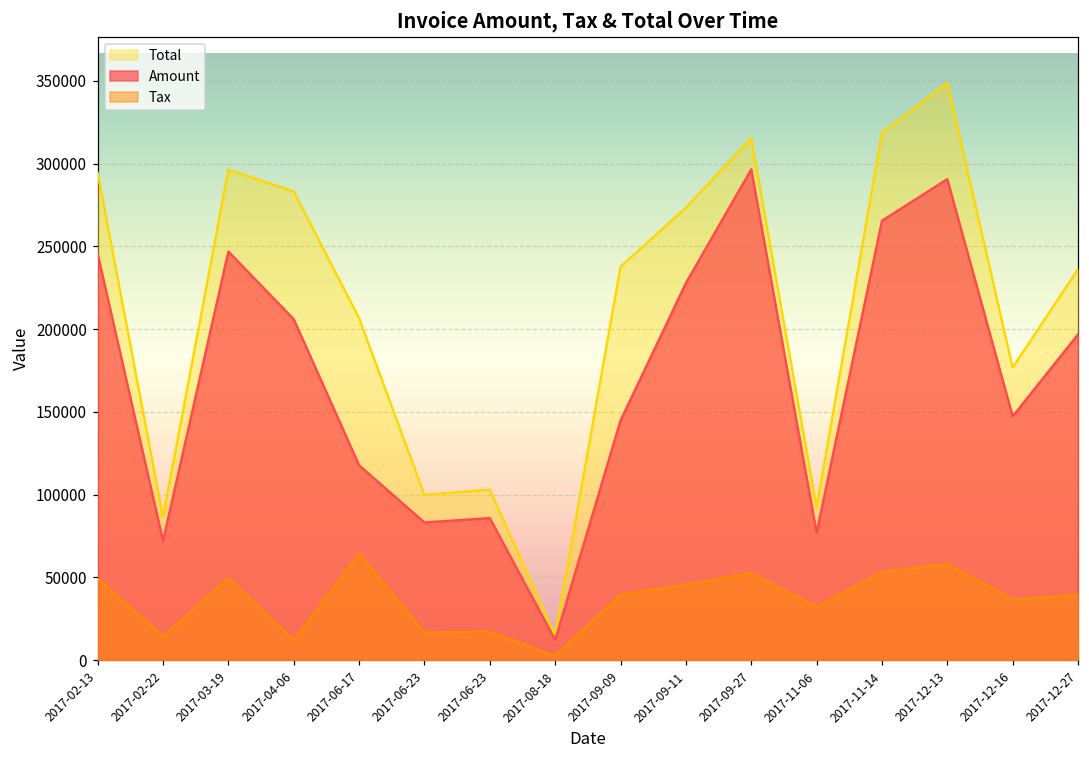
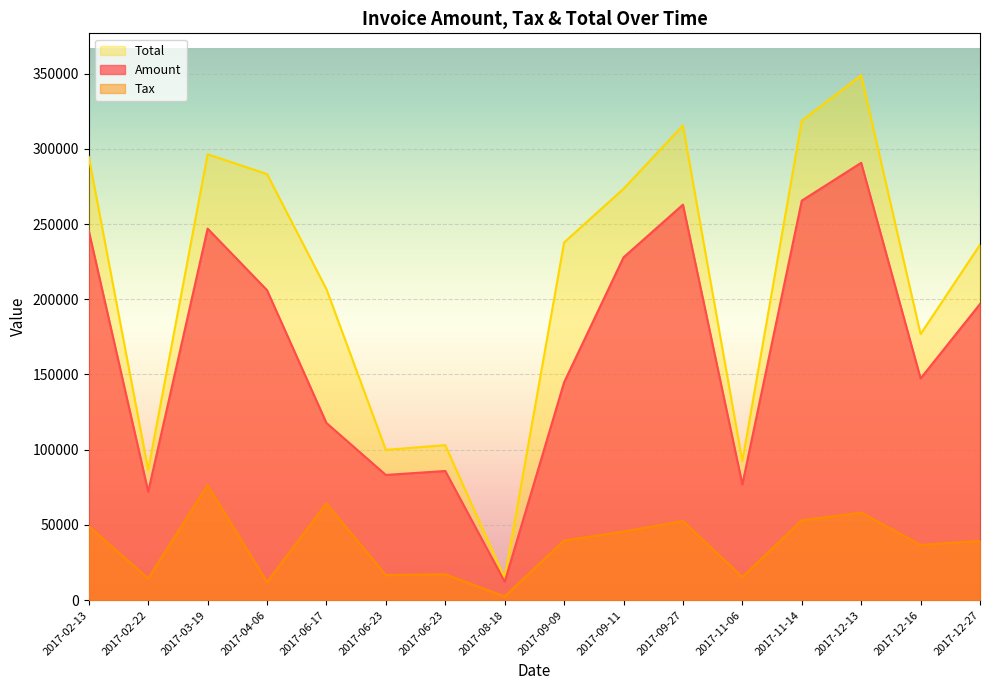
  {
    "Total": {
      "2017-02-13": 295000,
      "2017-02-22": 87000,
      "2017-03-19": 296000,
      "2017-04-06": 283000,
      "2017-06-17": 207000,
      "2017-08-18": 15000,
      "2017-09-09": 238000,
      "2017-09-11": 273000,
      "2017-09-27": 315000,
      "2017-11-06": 92000,
      "2017-11-14": 319000,
      "2017-12-13": 349000,
      "2017-12-16": 177000,
      "2017-12-27": 236000
    },
    "Amount": {
      "2017-02-13": 245000,
      "2017-02-22": 72000,
      "2017-03-19": 247000,
      "2017-04-06": 206000,
      "2017-06-17": 118000,
      "2017-08-18": 12000,
      "2017-09-09": 145000,
      "2017-09-11": 228000,
-     "2017-09-27": 297000,
+     "2017-09-27": 263000,
      "2017-11-06": 77000,
      "2017-11-14": 266000,
      "2017-12-13": 291000,
      "2017-12-16": 147000,
      "2017-12-27": 197000
    },
    "Tax": {
      "2017-02-13": 49000,
      "2017-02-22": 14000,
-     "2017-03-19": 49000,
+     "2017-03-19": 76000,
      "2017-04-06": 12000,
      "2017-06-17": 64000,
      "2017-08-18": 2000,
      "2017-09-09": 40000,
      "2017-09-11": 46000,
      "2017-09-27": 53000,
-     "2017-11-06": 32000,
+     "2017-11-06": 15000,
      "2017-11-14": 53000,
      "2017-12-13": 58000,
      "2017-12-16": 37000,
      "2017-12-27": 39000
    }
  }
